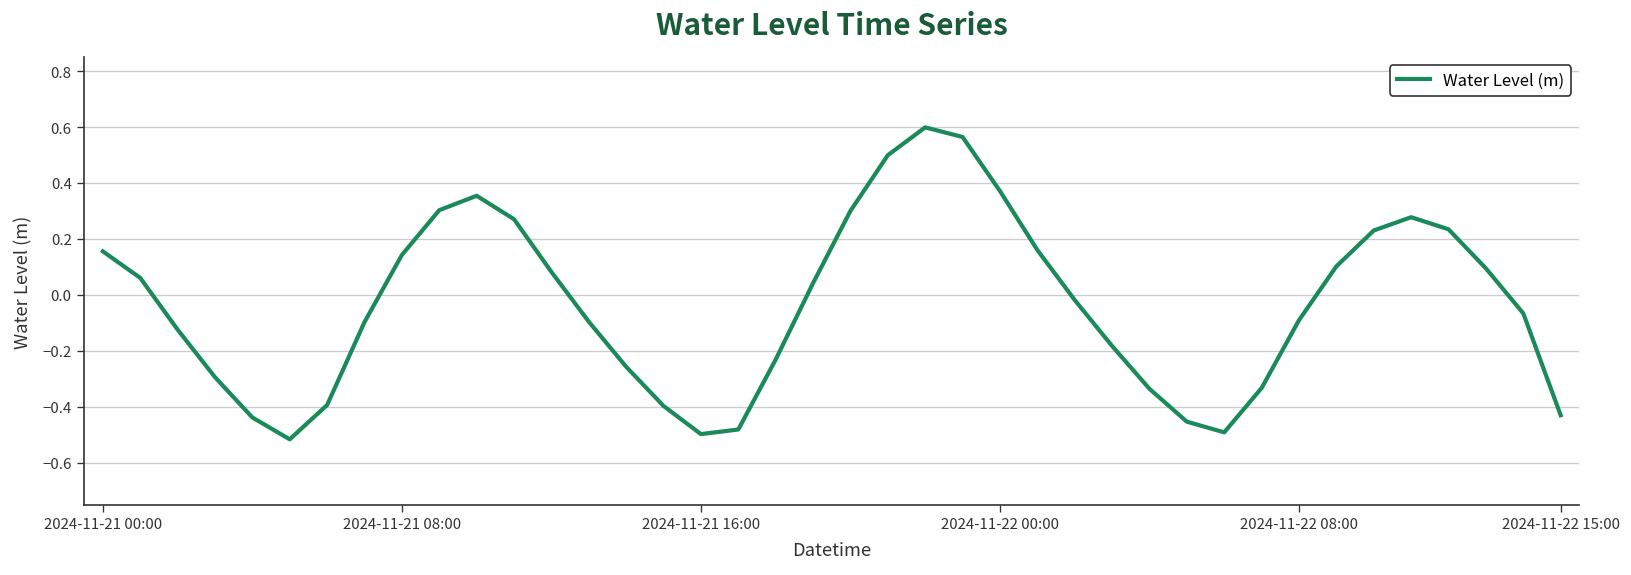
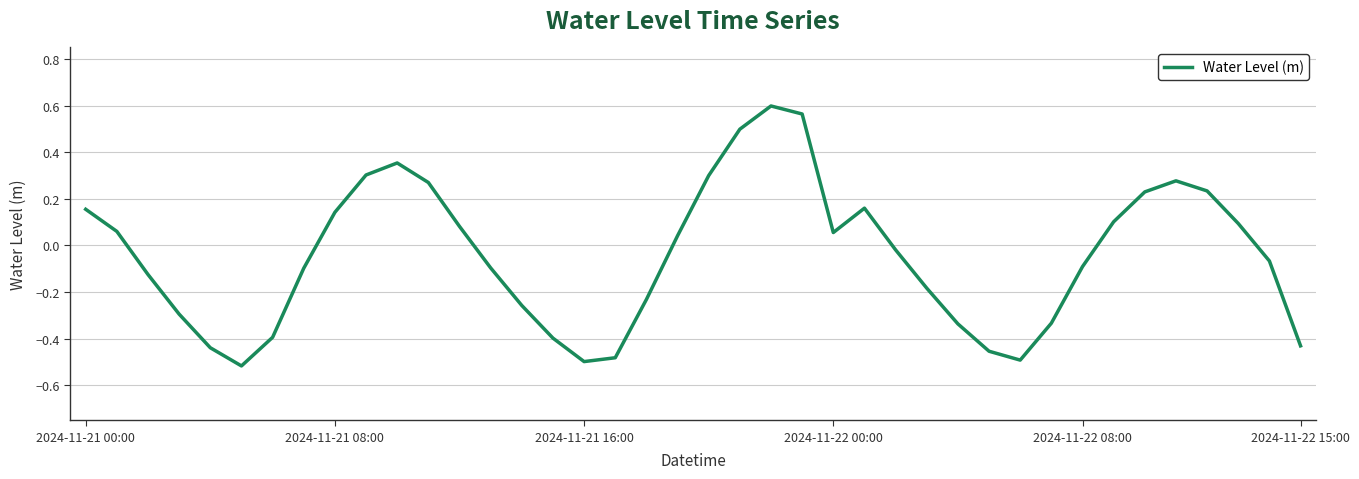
  {
    "2024-11-21 00:00": 0.16,
    "2024-11-21 08:00": 0.14,
    "2024-11-21 16:00": -0.50,
-   "2024-11-22 00:00": 0.37,
+   "2024-11-22 00:00": 0.06,
    "2024-11-22 08:00": -0.09,
    "2024-11-22 15:00": -0.43
  }
